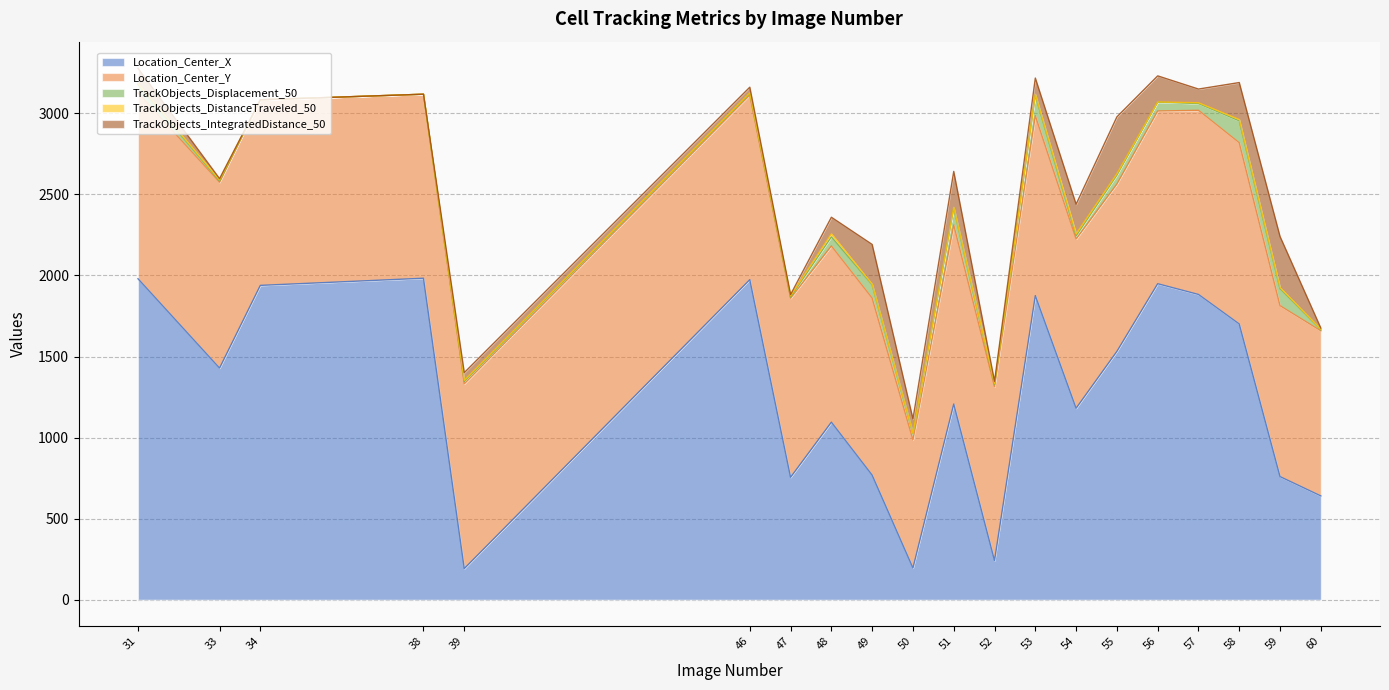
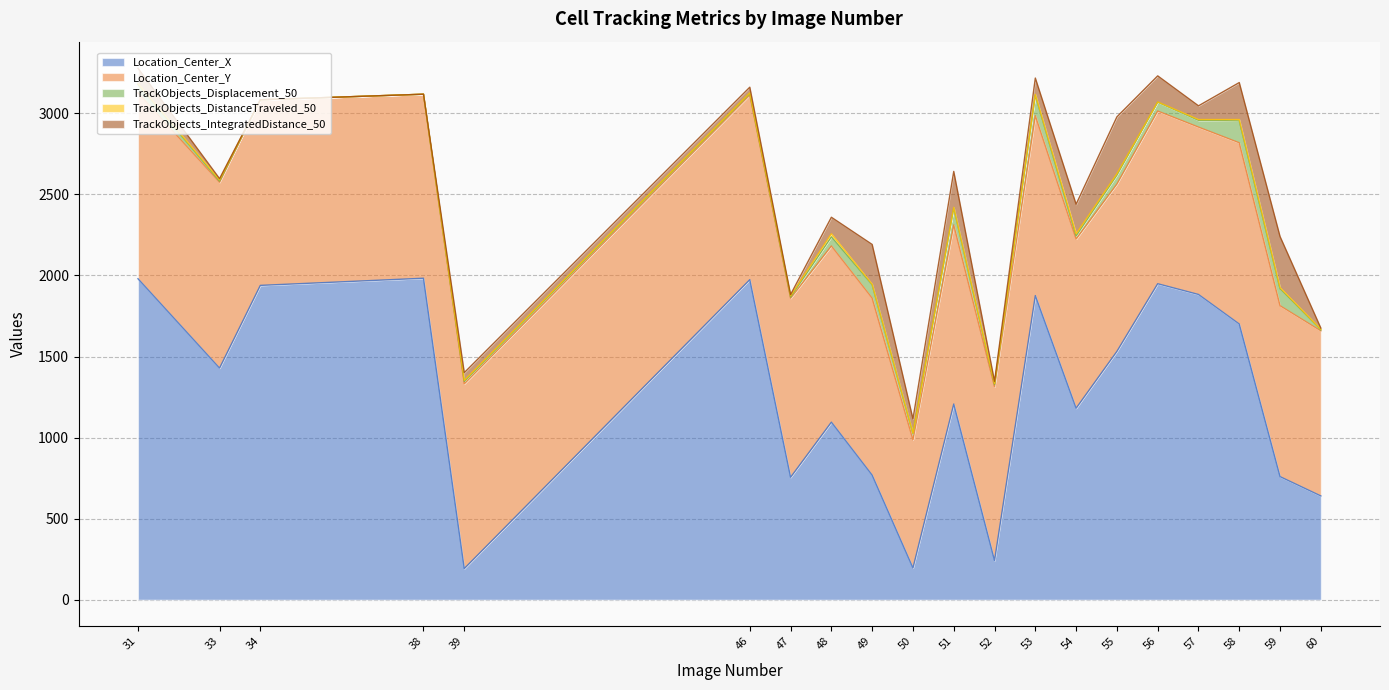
  {
    "Location_Center_X": {
      "31": 1980,
      "33": 1430,
      "34": 1940,
      "38": 1980,
      "39": 190,
      "46": 1970,
      "47": 760,
      "48": 1100,
      "49": 770,
      "50": 200,
      "51": 1210,
      "52": 240,
      "53": 1880,
      "54": 1180,
      "55": 1530,
      "56": 1950,
      "57": 1880,
      "58": 1700,
      "59": 760,
      "60": 640
    },
    "Location_Center_Y": {
      "48": 1090,
      "49": 1090,
      "50": 790,
      "51": 1100,
      "53": 1110,
      "54": 1040,
      "55": 1030,
      "56": 1070,
-     "57": 1140,
+     "57": 1030,
      "58": 1120,
      "59": 1050
    },
    "TrackObjects_Displacement_50": {
      "48": 60
    },
    "TrackObjects_DistanceTraveled_50": {
      "48": 20
    },
    "TrackObjects_IntegratedDistance_50": {
      "39": 50,
      "46": 30,
      "48": 100,
      "49": 250,
      "50": 90,
      "51": 220,
      "53": 100,
      "54": 180,
      "55": 350,
      "56": 160,
      "57": 80,
      "58": 230,
      "59": 320
    }
  }
